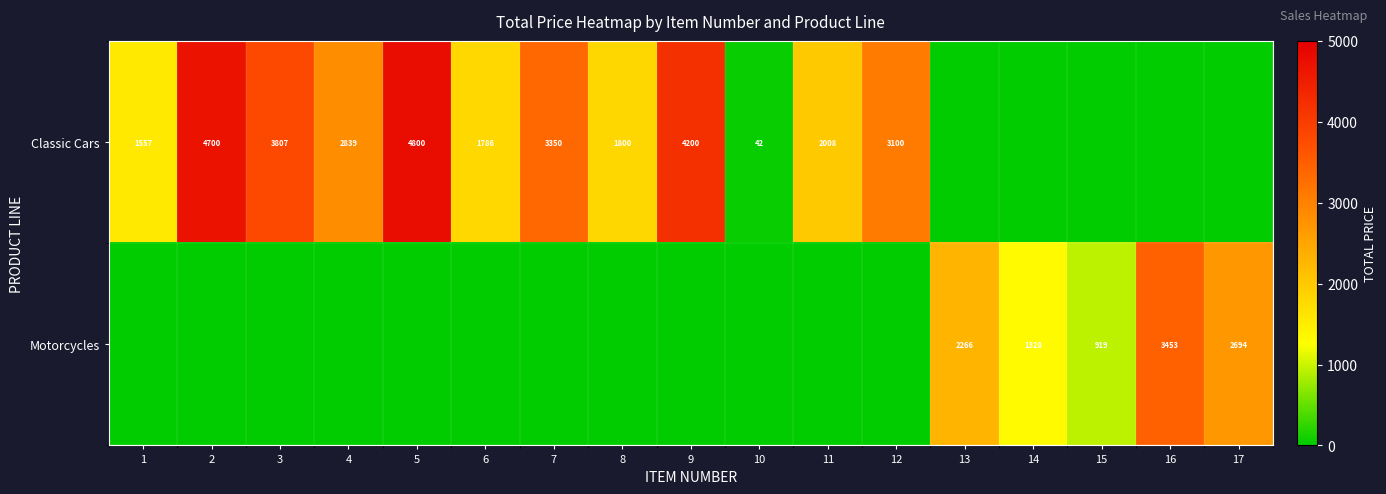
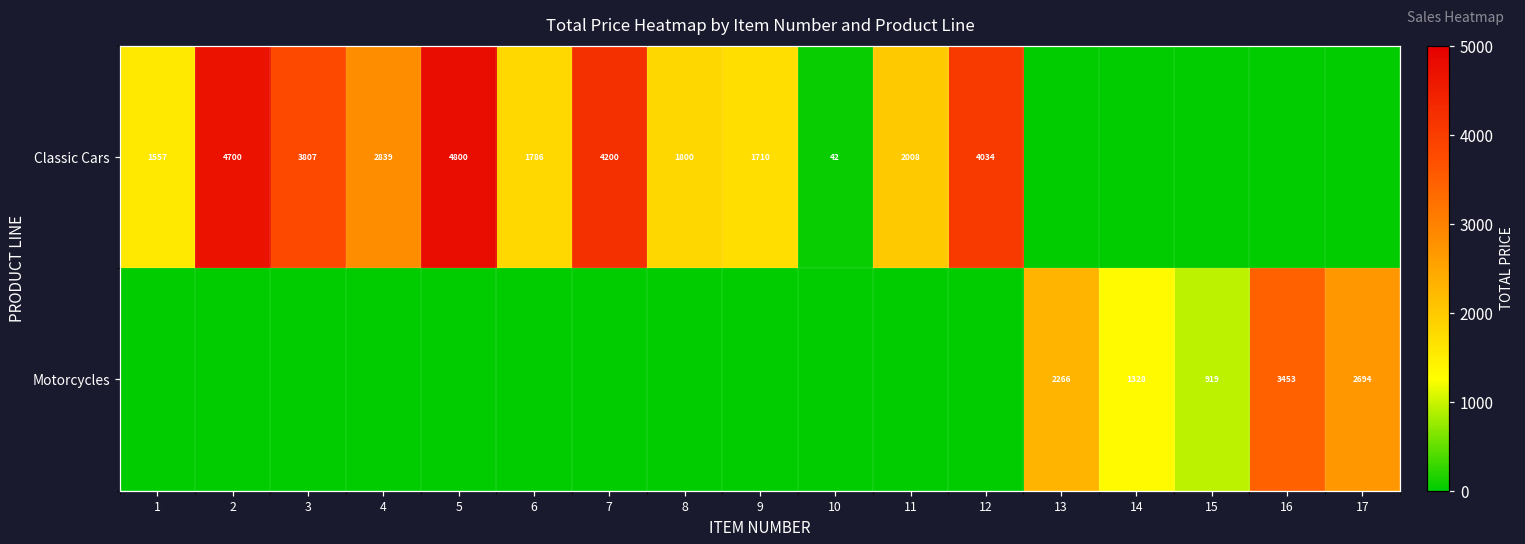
  {
    "Classic Cars": {
      "1": 1557,
      "2": 4700,
      "3": 3807,
      "4": 2839,
      "5": 4800,
      "6": 1786,
-     "7": 3350,
+     "7": 4200,
      "8": 1800,
-     "9": 4200,
+     "9": 1710,
      "10": 42,
      "11": 2008,
-     "12": 3100
+     "12": 4034
    },
    "Motorcycles": {
      "13": 2266,
      "14": 1328,
      "15": 919,
      "16": 3453,
      "17": 2694
    }
  }
